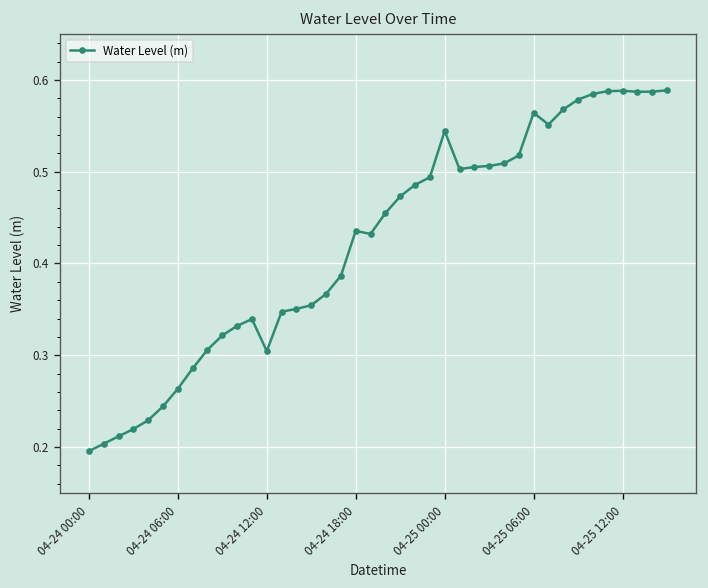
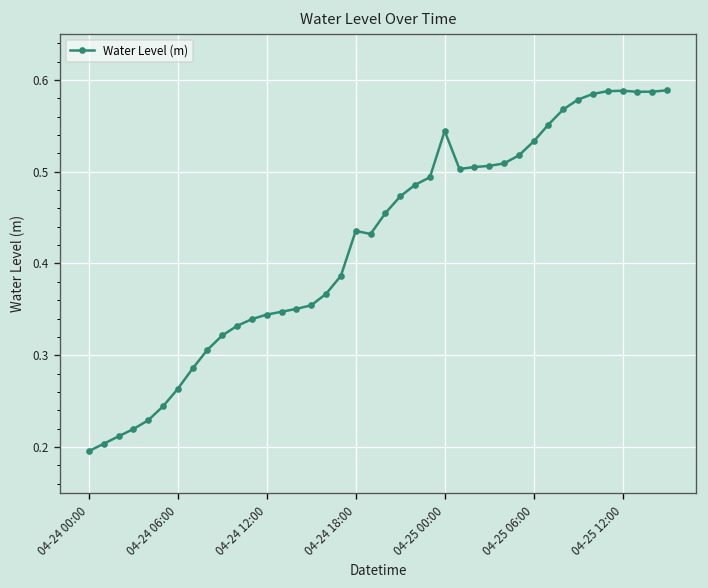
  {
    "04-24 00:00": 0.20,
    "04-24 06:00": 0.26,
-   "04-24 12:00": 0.30,
+   "04-24 12:00": 0.34,
    "04-24 18:00": 0.44,
    "04-25 00:00": 0.54,
-   "04-25 06:00": 0.56,
+   "04-25 06:00": 0.53,
    "04-25 12:00": 0.59
  }
